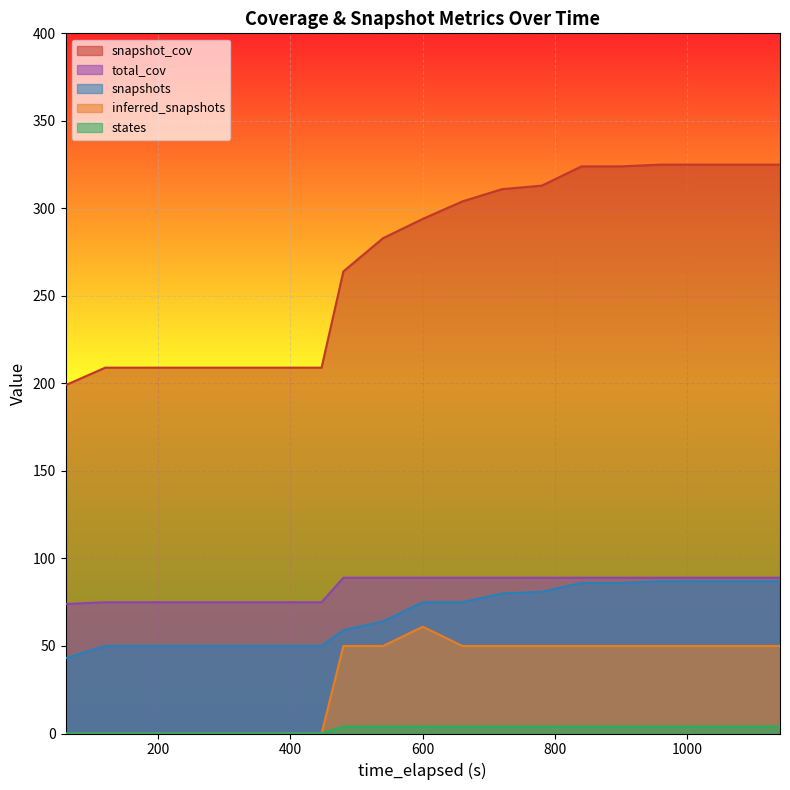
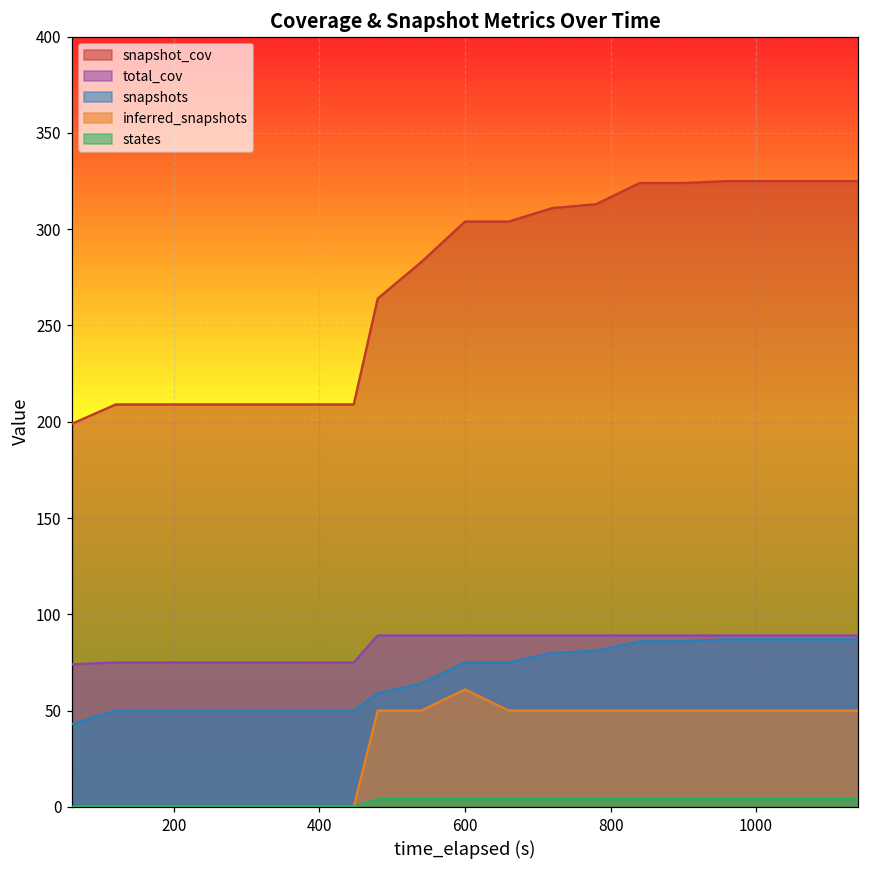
  {
    "snapshot_cov": {
-     "600": 294
+     "600": 304
    },
    "total_cov": {
      "600": 89
    },
    "snapshots": {
      "600": 75
    },
    "inferred_snapshots": {
      "600": 61
    },
    "states": {
      "600": 4
    }
  }
